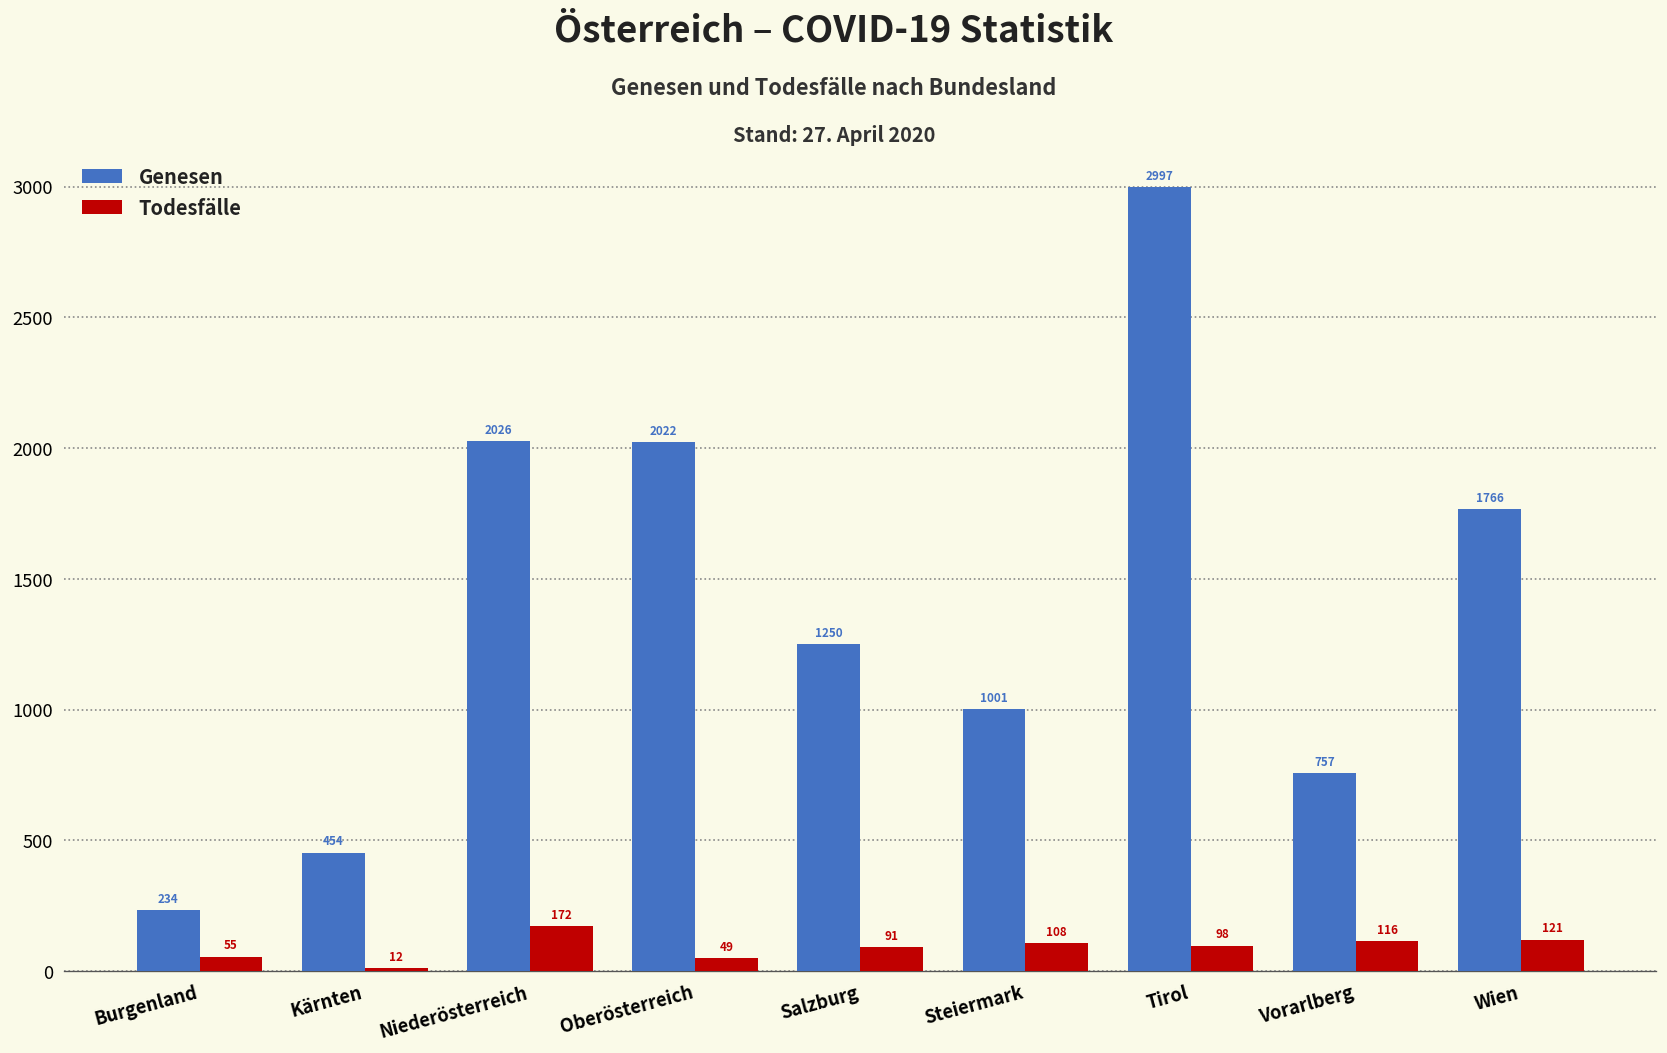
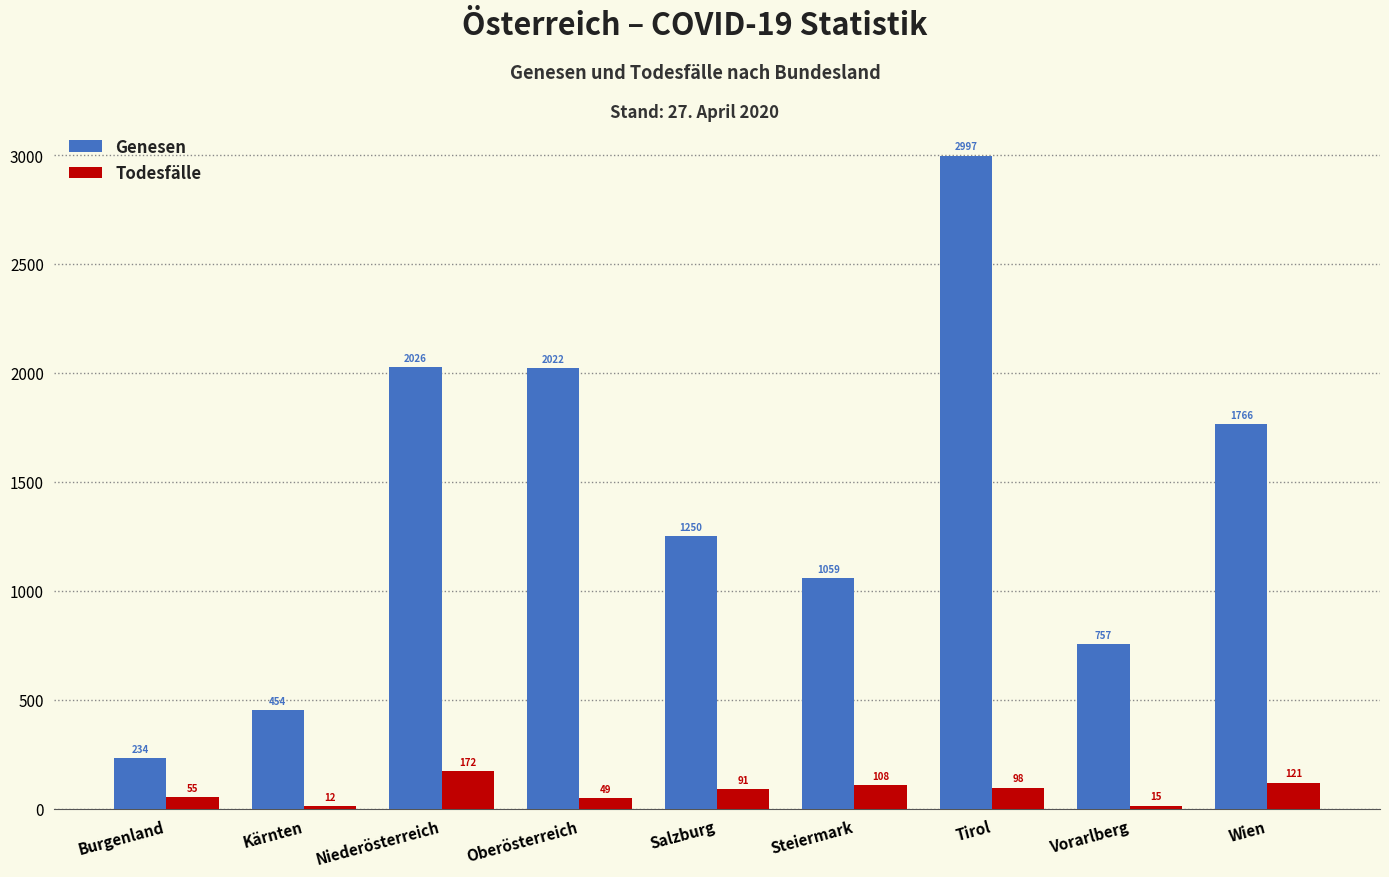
  {
    "Genesen": {
      "Burgenland": 234,
      "Kärnten": 454,
      "Niederösterreich": 2026,
      "Oberösterreich": 2022,
      "Salzburg": 1250,
-     "Steiermark": 1001,
+     "Steiermark": 1059,
      "Tirol": 2997,
      "Vorarlberg": 757,
      "Wien": 1766
    },
    "Todesfälle": {
      "Burgenland": 55,
      "Kärnten": 12,
      "Niederösterreich": 172,
      "Oberösterreich": 49,
      "Salzburg": 91,
      "Steiermark": 108,
      "Tirol": 98,
-     "Vorarlberg": 116,
+     "Vorarlberg": 15,
      "Wien": 121
    }
  }
